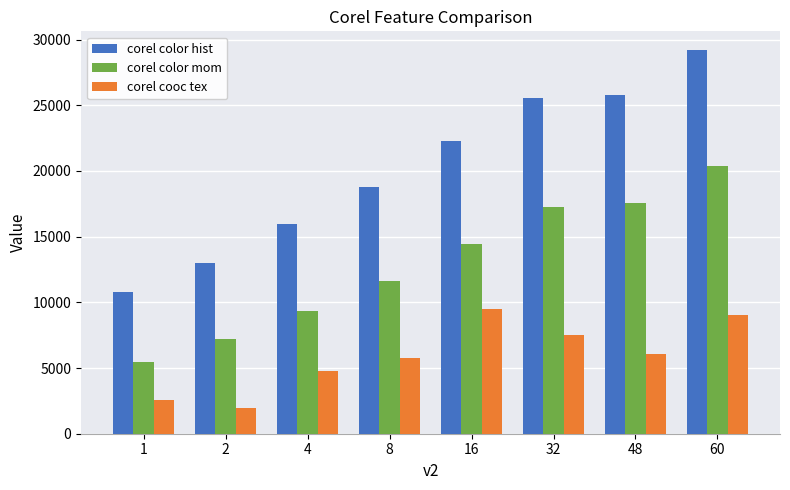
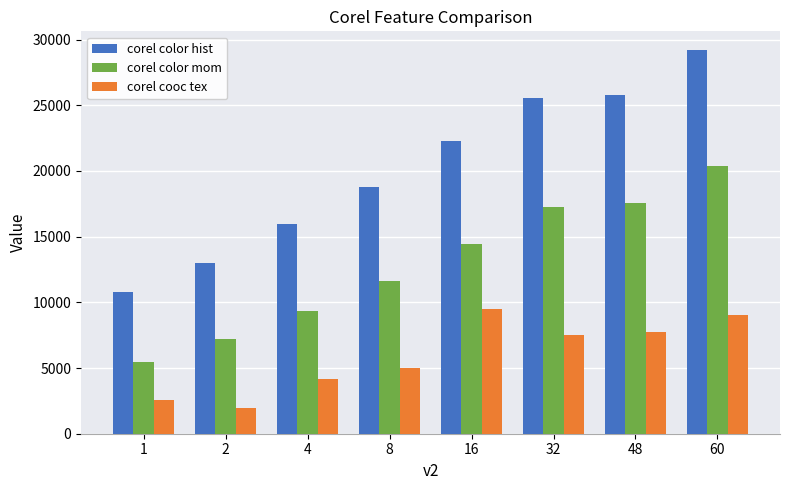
  {
    "corel color hist": {
      "1": 10800,
      "2": 13000,
      "4": 16000,
      "8": 18800,
      "16": 22300,
      "32": 25600,
      "48": 25800,
      "60": 29200
    },
    "corel color mom": {
      "1": 5500,
      "2": 7200,
      "4": 9400,
      "8": 11600,
      "16": 14400,
      "32": 17200,
      "48": 17600,
      "60": 20300
    },
    "corel cooc tex": {
      "1": 2600,
      "2": 2000,
-     "4": 4800,
-     "8": 5800,
+     "4": 4200,
+     "8": 5000,
      "16": 9500,
      "32": 7500,
-     "48": 6100,
+     "48": 7800,
      "60": 9000
    }
  }
